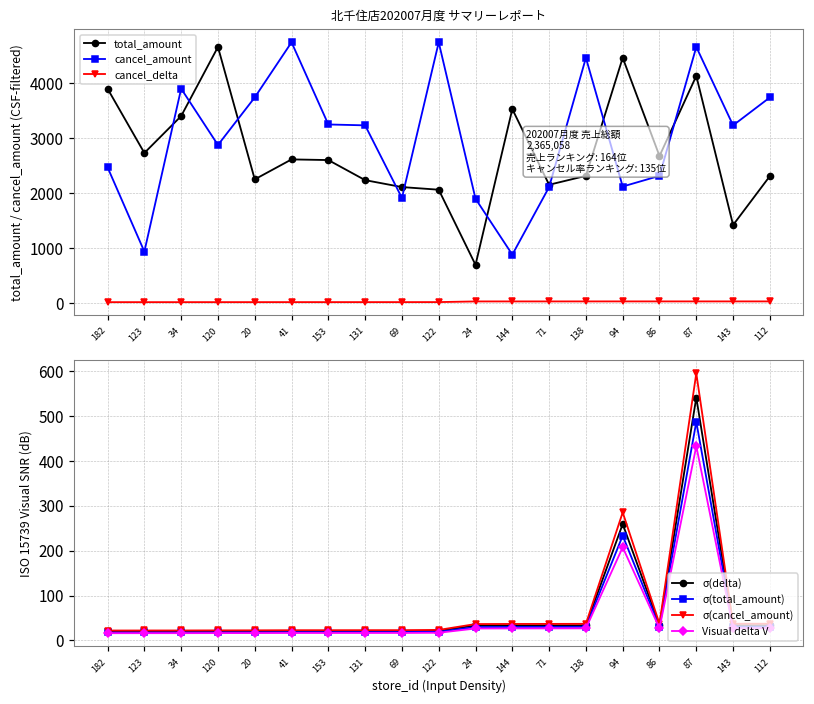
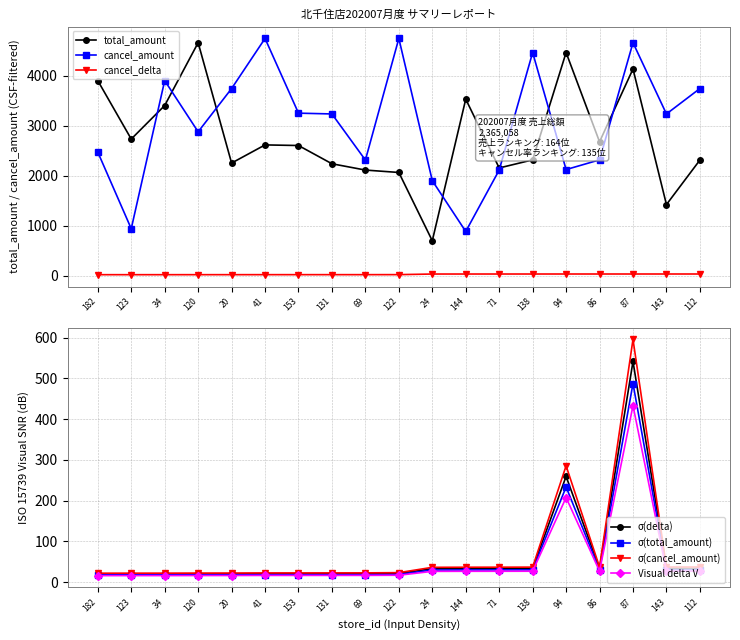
  {
    "北千住店202007月度 サマリーレポート": {
      "total_amount": {
        "182": 3900,
        "123": 2700,
        "34": 3400,
        "120": 4700,
        "20": 2300,
        "41": 2600,
        "153": 2600,
        "131": 2200,
        "69": 2100,
        "122": 2100,
        "24": 700,
        "144": 3500,
        "94": 4500,
        "87": 4100,
        "143": 1400,
        "112": 2300
      },
      "cancel_amount": {
        "182": 2500,
        "123": 900,
        "34": 3900,
        "120": 2900,
        "20": 3700,
        "41": 4700,
        "153": 3300,
        "131": 3200,
-       "69": 1900,
+       "69": 2300,
        "122": 4700,
        "24": 1900,
        "144": 900,
        "138": 4500,
        "94": 2100,
        "87": 4700,
        "143": 3200,
        "112": 3700
      },
      "cancel_delta": {
        "182": 0,
        "123": 0,
        "34": 0,
        "120": 0,
        "20": 0,
        "41": 0,
        "153": 0,
        "131": 0,
        "69": 0,
        "122": 0,
        "24": 0,
        "144": 0,
        "71": 0,
        "138": 0,
        "94": 0,
        "86": 0,
        "87": 0,
        "143": 0,
        "112": 0
      }
    }
  }
